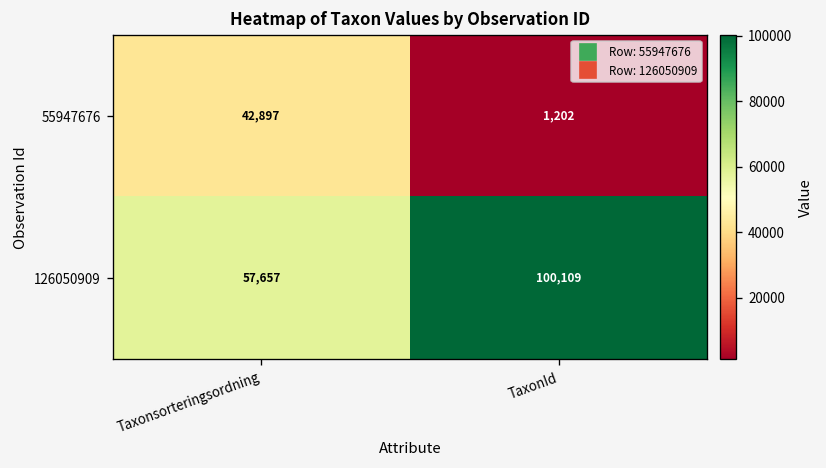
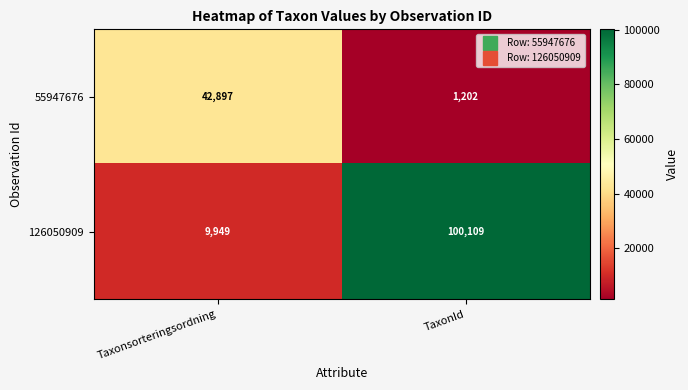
  {
    "55947676": {
      "Taxonsorteringsordning": "42,897",
      "TaxonId": "1,202"
    },
    "126050909": {
-     "Taxonsorteringsordning": "57,657",
+     "Taxonsorteringsordning": "9,949",
      "TaxonId": "100,109"
    }
  }
